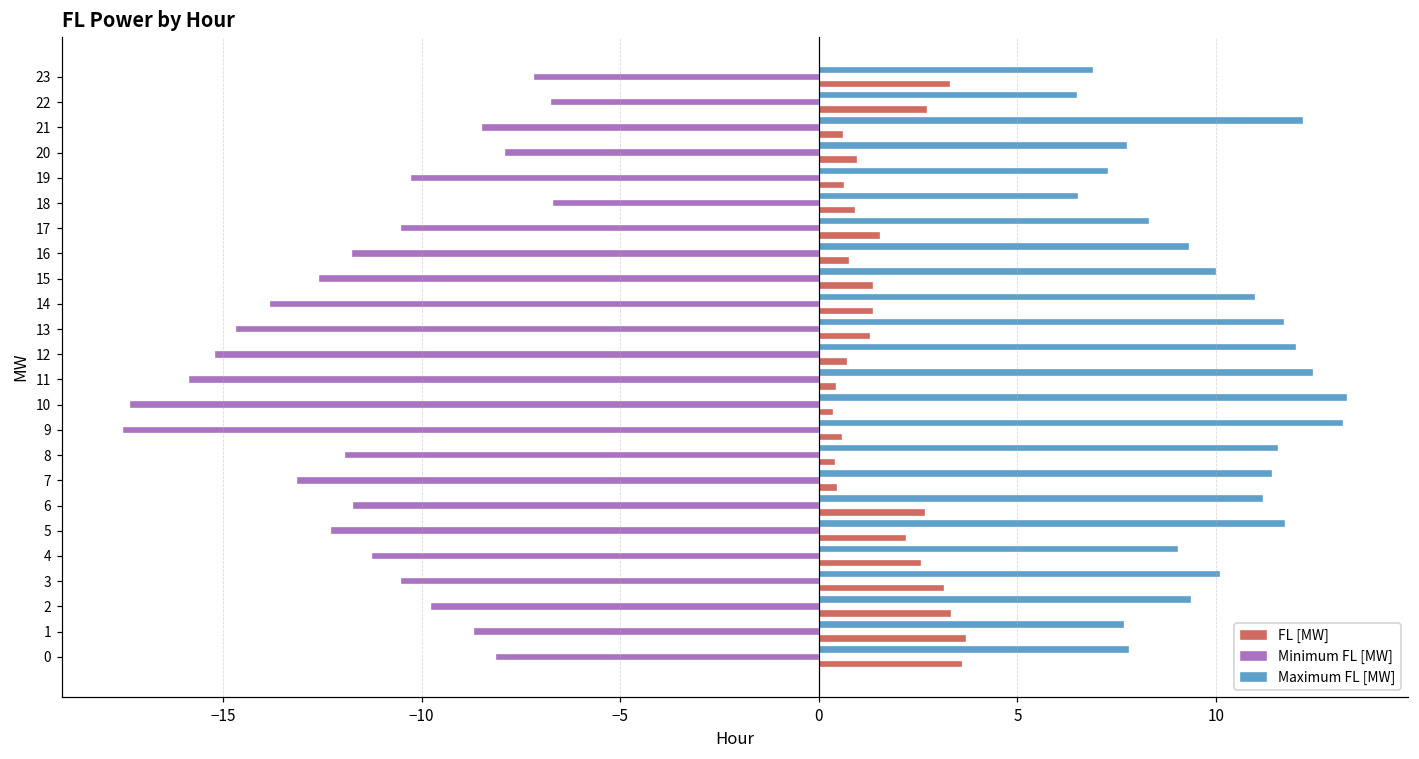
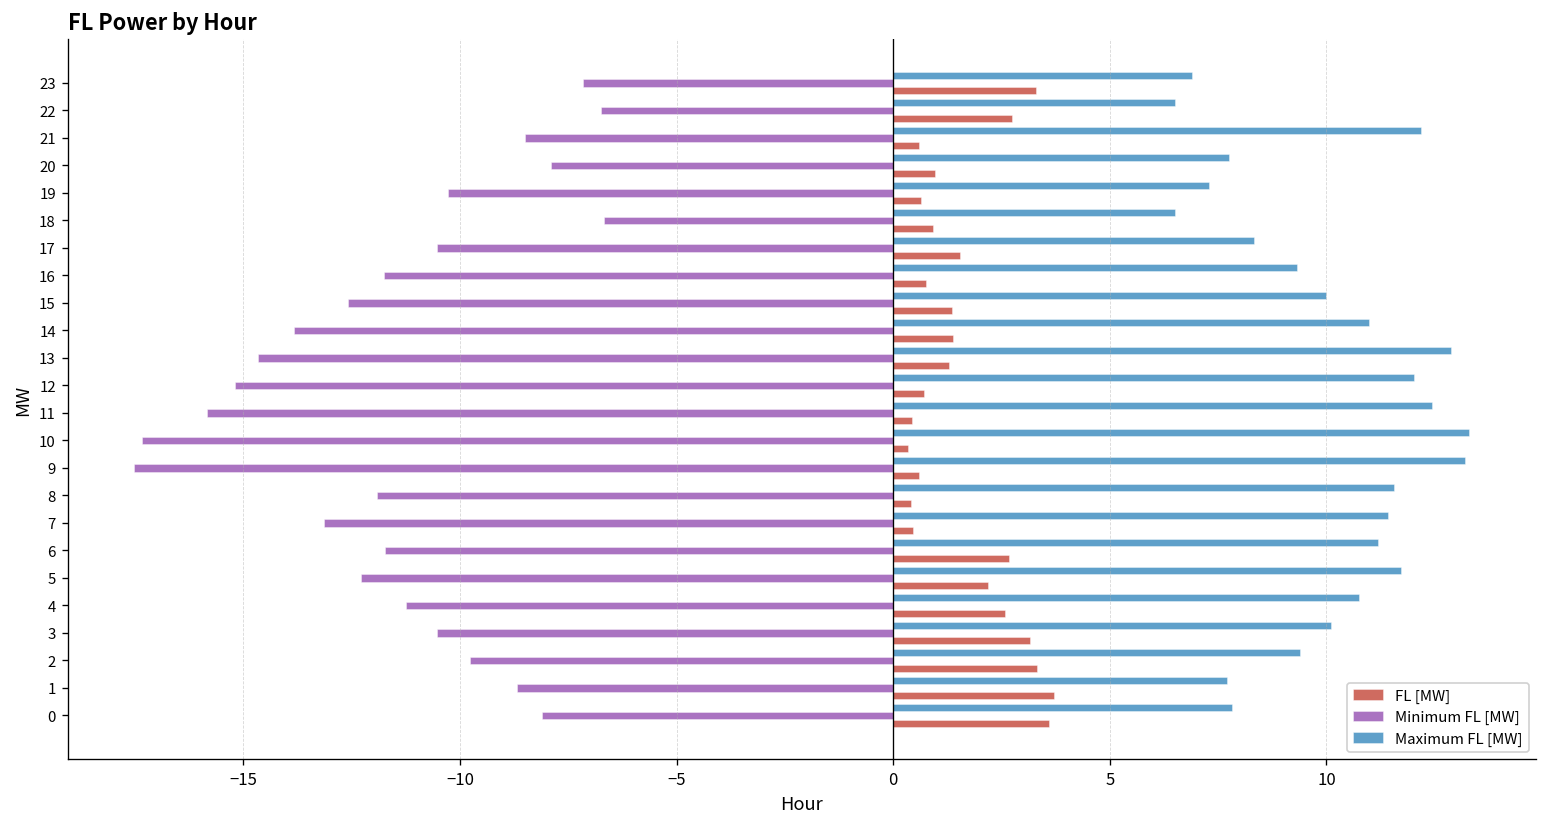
  {
    "FL [MW]": {
      "23": 3.3,
      "22": 2.7,
      "21": 0.6,
      "20": 1.0,
      "19": 0.6,
      "18": 0.9,
      "17": 1.5,
      "16": 0.8,
      "15": 1.4,
      "14": 1.4,
      "13": 1.3,
      "12": 0.7,
      "11": 0.4,
      "10": 0.4,
      "9": 0.6,
      "8": 0.4,
      "7": 0.5,
      "6": 2.7,
      "5": 2.2,
      "4": 2.6,
      "3": 3.2,
      "2": 3.3,
      "1": 3.7,
      "0": 3.6
    },
    "Minimum FL [MW]": {
      "23": -7.2,
      "22": -6.7,
      "21": -8.5,
      "20": -7.9,
      "19": -10.3,
      "18": -6.7,
      "17": -10.5,
      "16": -11.8,
      "15": -12.6,
      "14": -13.8,
      "13": -14.7,
      "12": -15.2,
      "11": -15.8,
      "10": -17.3,
      "9": -17.5,
      "8": -11.9,
      "7": -13.1,
      "6": -11.7,
      "5": -12.3,
      "4": -11.3,
      "3": -10.5,
      "2": -9.8,
      "1": -8.7,
      "0": -8.1
    },
    "Maximum FL [MW]": {
      "23": 6.9,
      "22": 6.5,
      "21": 12.2,
      "20": 7.7,
      "19": 7.3,
      "18": 6.5,
      "17": 8.3,
      "16": 9.3,
      "15": 10.0,
      "14": 11.0,
-     "13": 11.7,
+     "13": 12.9,
      "12": 12.0,
      "11": 12.4,
      "10": 13.3,
      "9": 13.2,
      "8": 11.6,
      "7": 11.4,
      "6": 11.2,
      "5": 11.7,
-     "4": 9.0,
+     "4": 10.7,
      "3": 10.1,
      "2": 9.4,
      "1": 7.7,
      "0": 7.8
    }
  }
